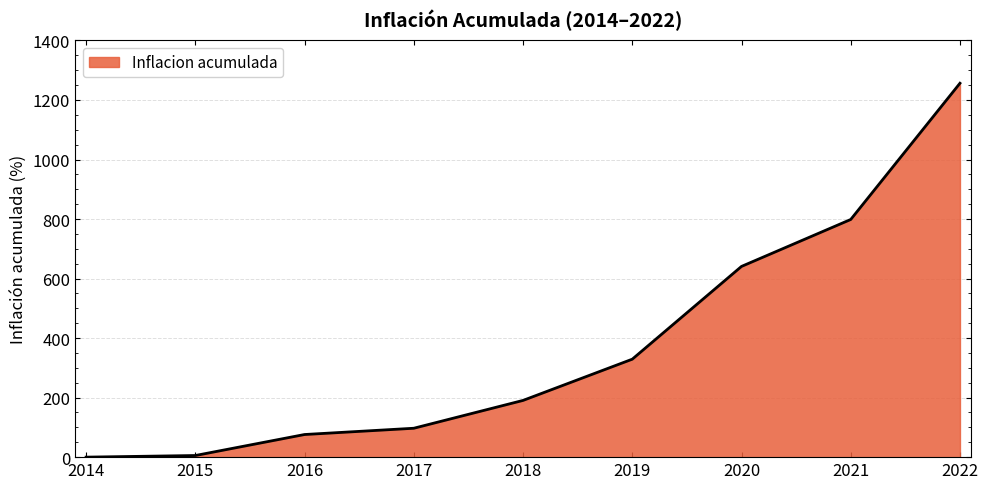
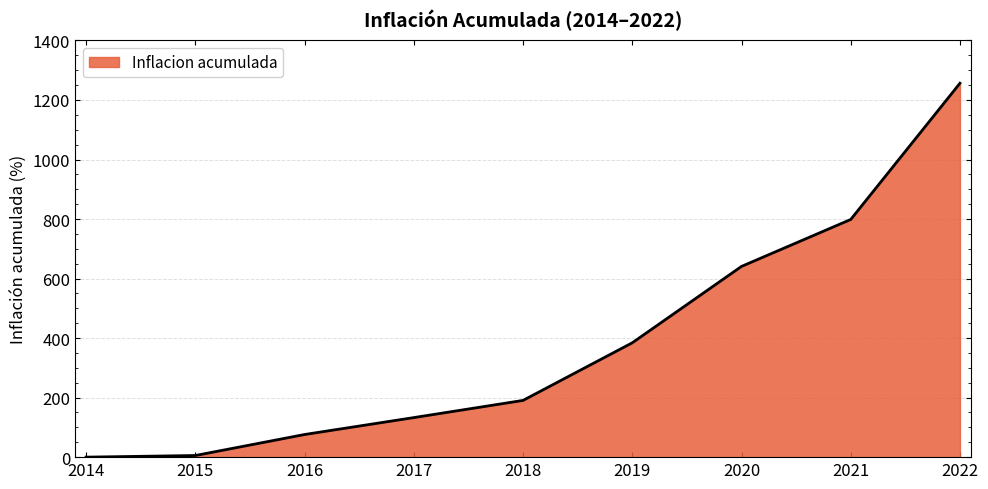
  {
    "2014": 0,
    "2015": 10,
    "2016": 80,
-   "2017": 100,
+   "2017": 130,
    "2018": 190,
-   "2019": 330,
+   "2019": 380,
    "2020": 640,
    "2021": 800,
    "2022": 1260
  }
